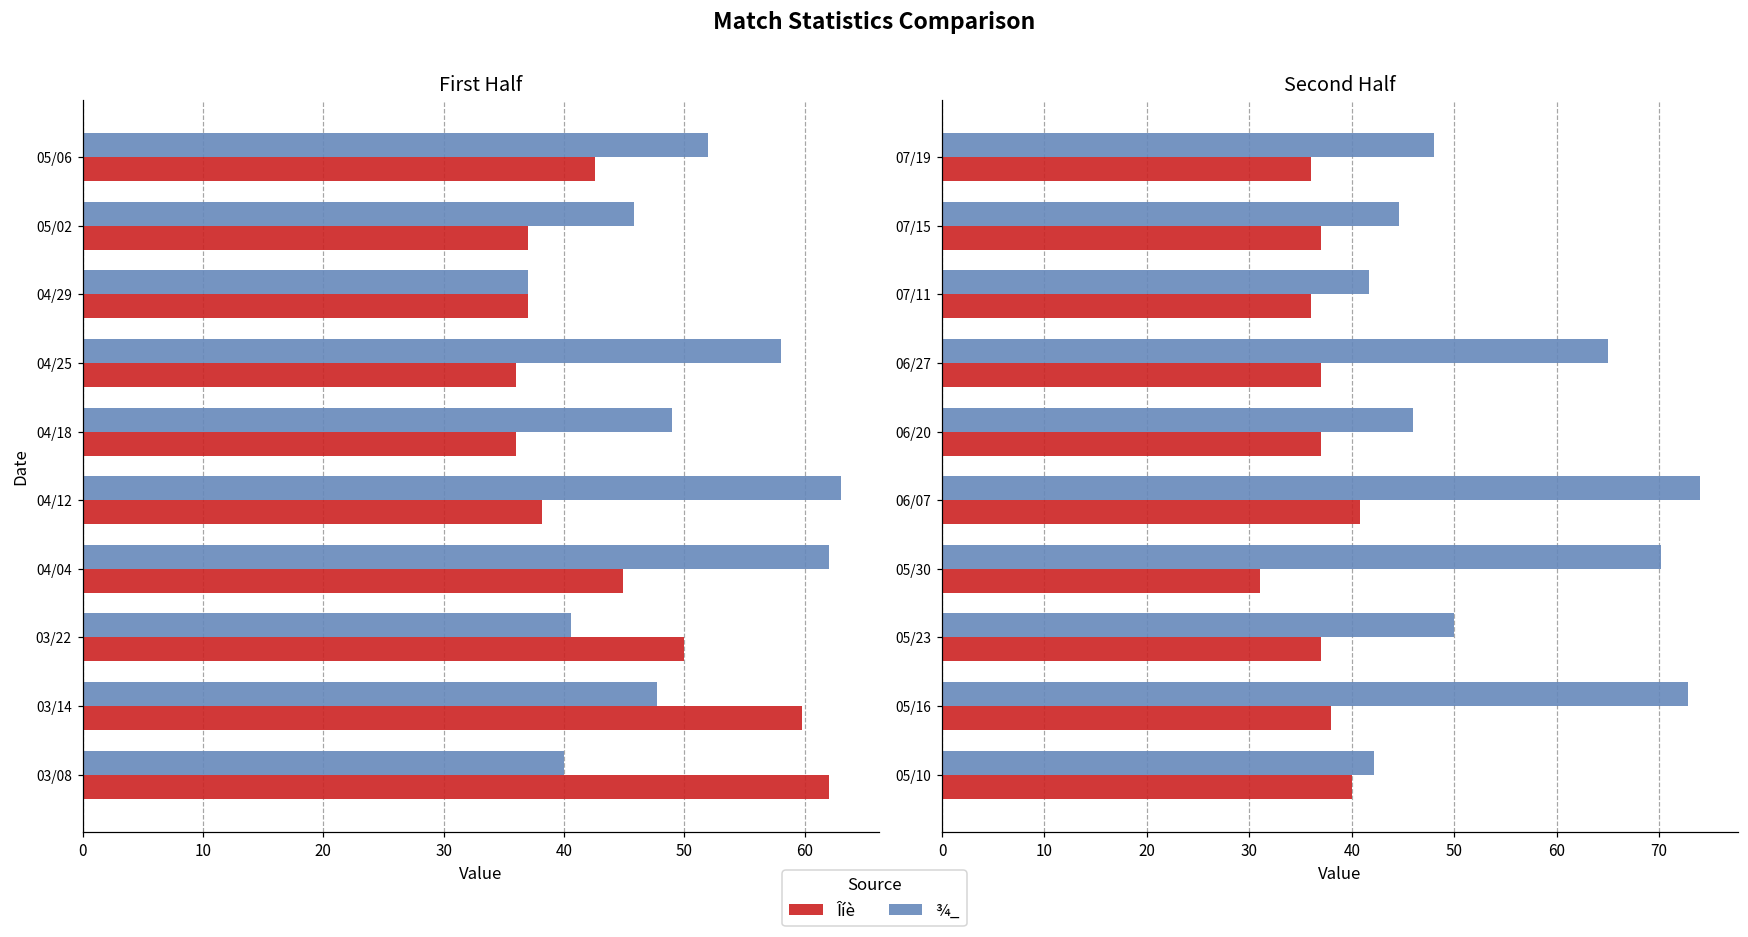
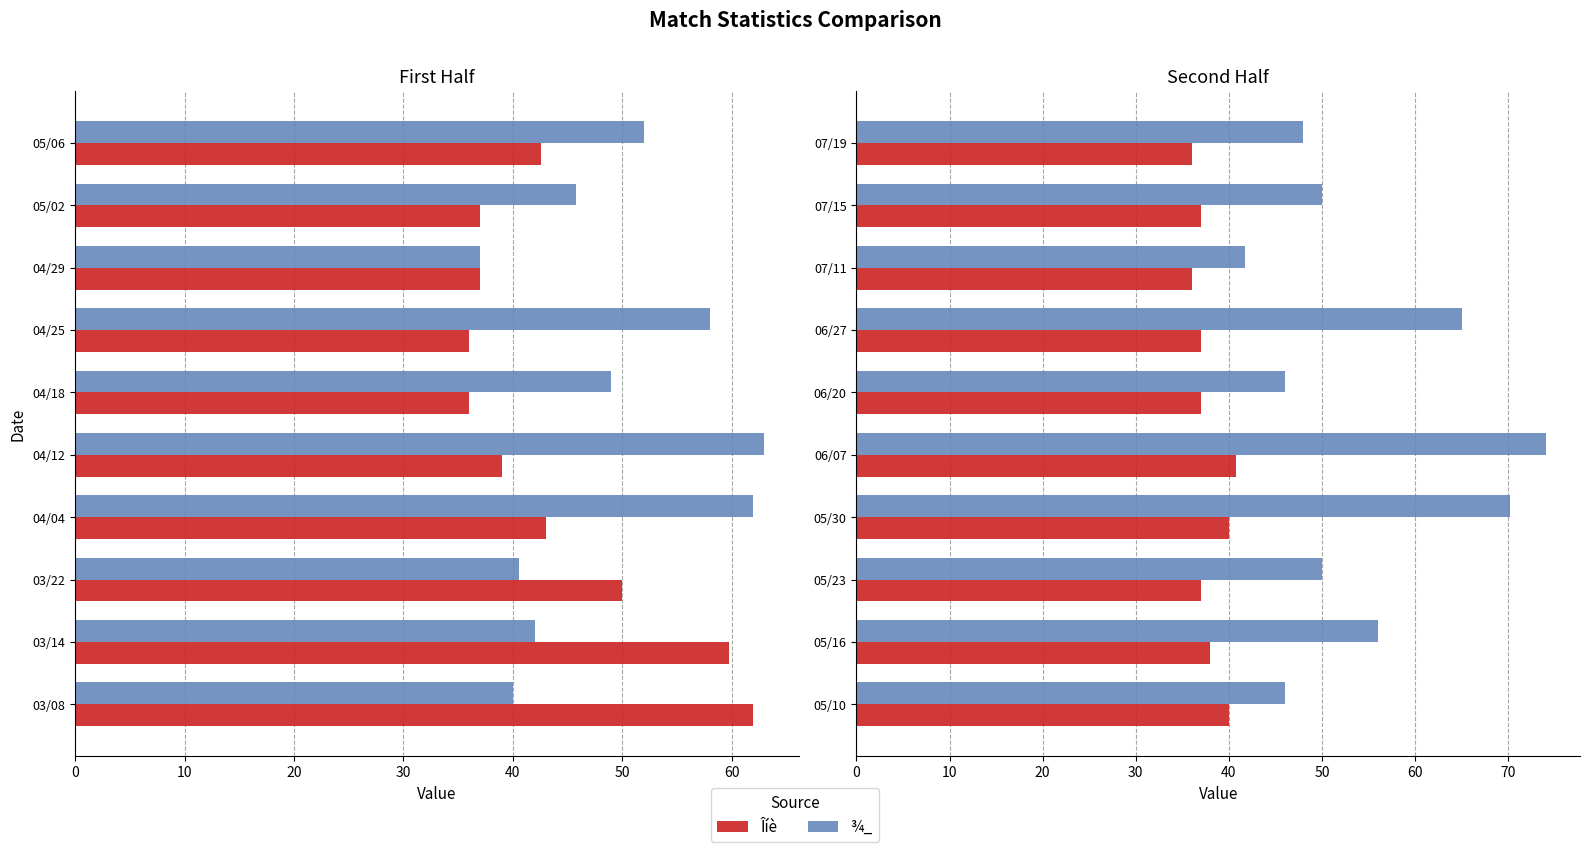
  {
    "First Half": {
      "Îíè": {
        "05/06": 42.6,
        "05/02": 37.0,
        "04/29": 37.0,
        "04/25": 36.0,
        "04/18": 36.0,
-       "04/12": 38.2,
-       "04/04": 44.9,
+       "04/12": 39.0,
+       "04/04": 43.0,
        "03/22": 50.0,
        "03/14": 59.8,
        "03/08": 62.0
      },
      "¾_": {
        "05/06": 52.0,
        "05/02": 45.8,
        "04/29": 37.0,
        "04/25": 58.0,
        "04/18": 49.0,
        "04/12": 63.0,
        "04/04": 62.0,
        "03/22": 40.6,
-       "03/14": 47.7,
+       "03/14": 42.0,
        "03/08": 40.0
      }
    },
    "Second Half": {
      "Îíè": {
        "07/19": 36,
        "07/15": 37,
        "07/11": 36,
        "06/27": 37,
        "06/20": 37,
        "06/07": 41,
-       "05/30": 31,
+       "05/30": 40,
        "05/23": 37,
        "05/16": 38,
        "05/10": 40
      },
      "¾_": {
        "07/19": 48,
-       "07/15": 45,
+       "07/15": 50,
        "07/11": 42,
        "06/27": 65,
        "06/20": 46,
        "06/07": 74,
        "05/30": 70,
        "05/23": 50,
-       "05/16": 73,
-       "05/10": 42
+       "05/16": 56,
+       "05/10": 46
      }
    }
  }
